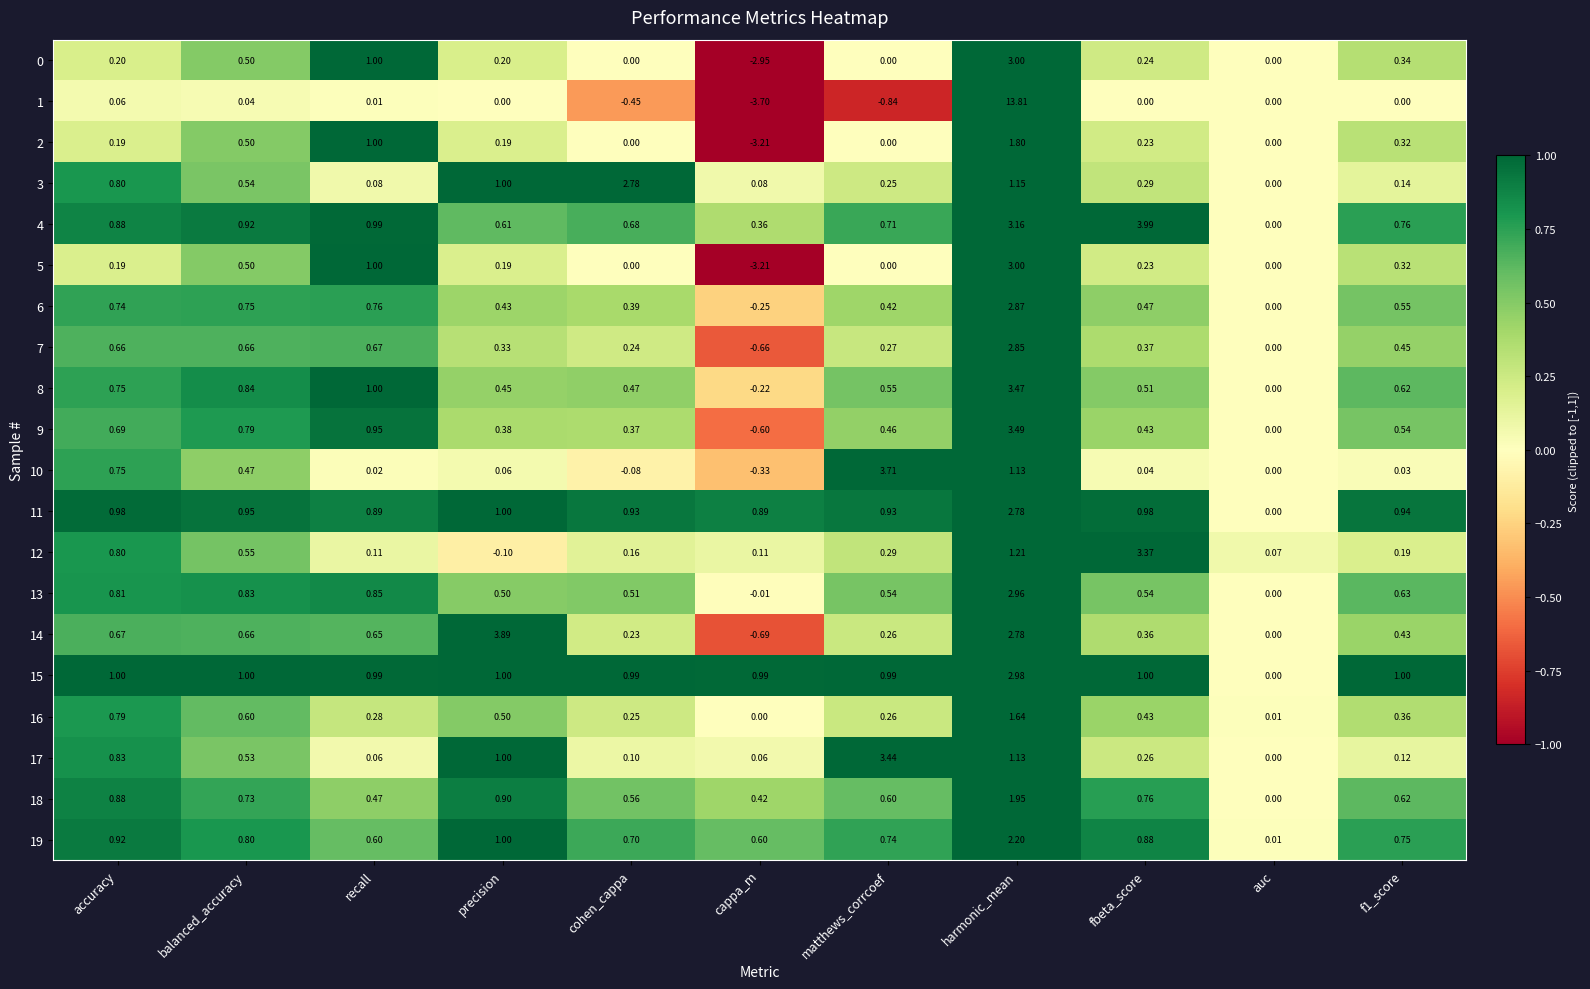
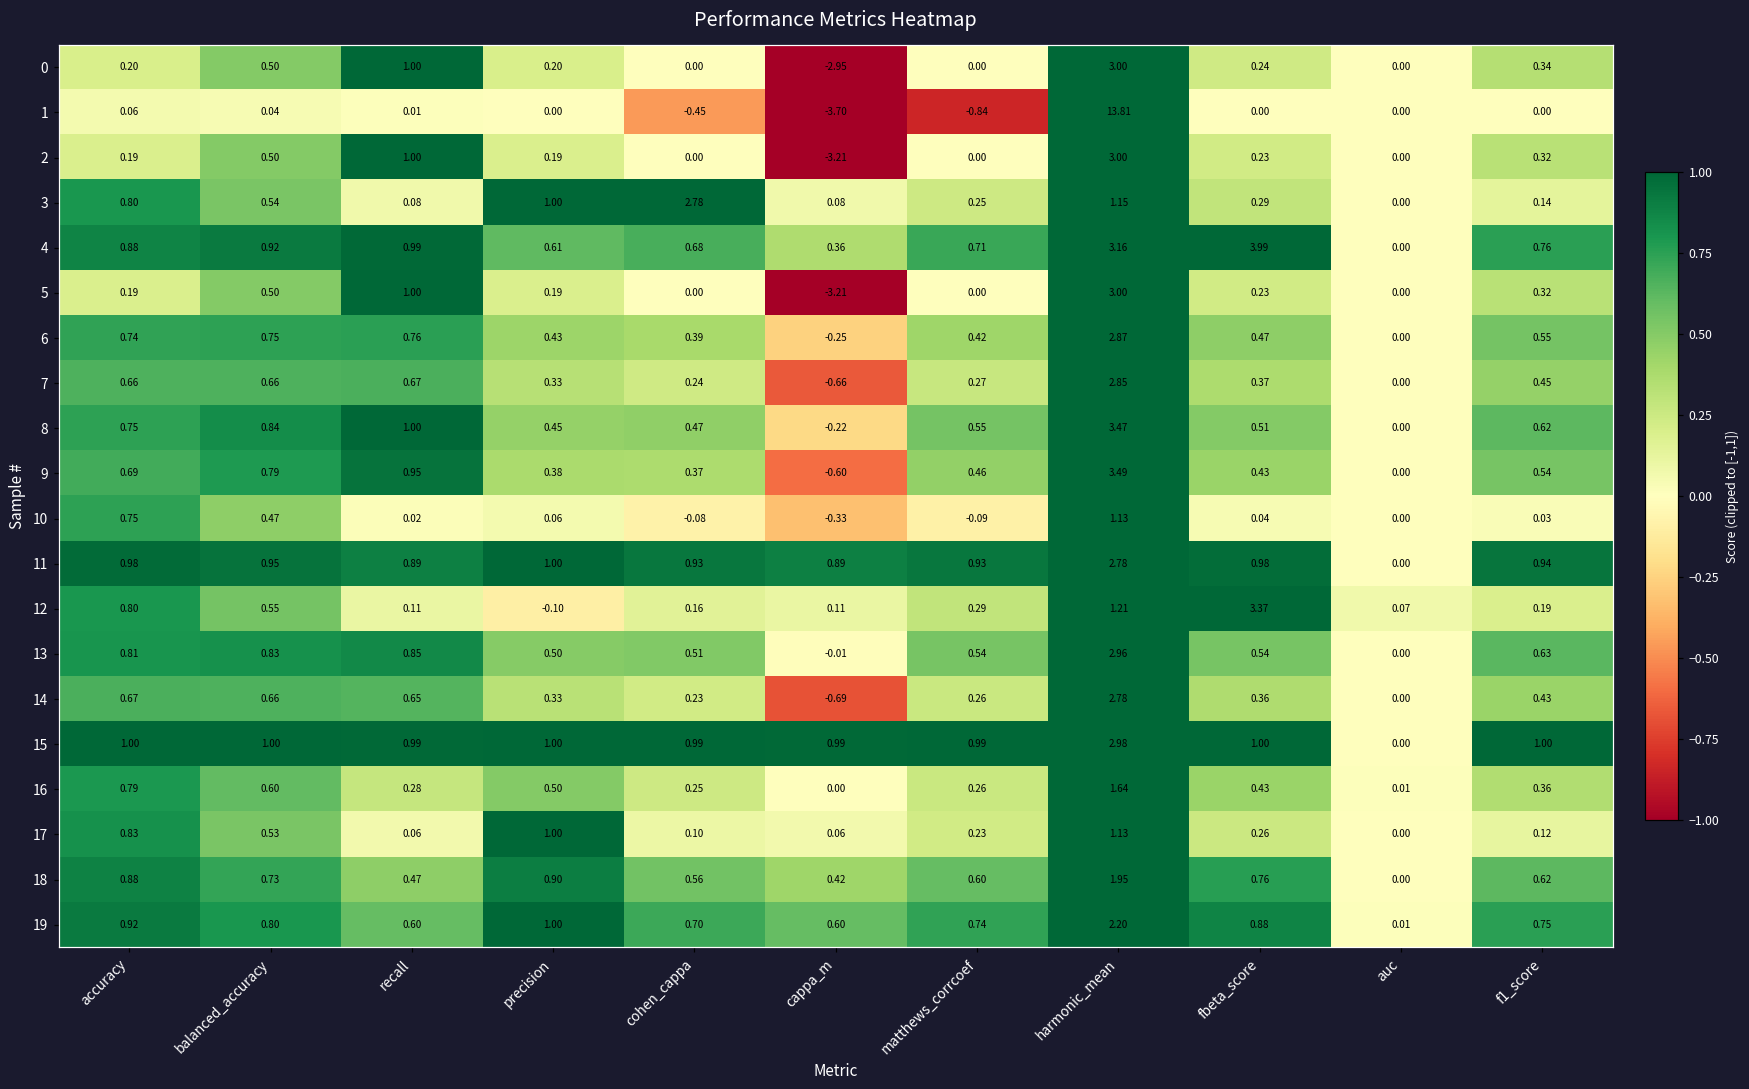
  {
    "2": {
      "accuracy": 0.19,
      "balanced_accuracy": 0.50,
      "recall": 1.00,
      "precision": 0.19,
      "cohen_cappa": 0.00,
      "cappa_m": -3.21,
      "matthews_corrcoef": 0.00,
-     "harmonic_mean": 1.80,
+     "harmonic_mean": 3.00,
      "fbeta_score": 0.23,
      "auc": 0.00,
      "f1_score": 0.32
    },
    "10": {
      "accuracy": 0.75,
      "balanced_accuracy": 0.47,
      "recall": 0.02,
      "precision": 0.06,
      "cohen_cappa": -0.08,
      "cappa_m": -0.33,
-     "matthews_corrcoef": 3.71,
+     "matthews_corrcoef": -0.09,
      "harmonic_mean": 1.13,
      "fbeta_score": 0.04,
      "auc": 0.00,
      "f1_score": 0.03
    },
    "14": {
      "accuracy": 0.67,
      "balanced_accuracy": 0.66,
      "recall": 0.65,
-     "precision": 3.89,
+     "precision": 0.33,
      "cohen_cappa": 0.23,
      "cappa_m": -0.69,
      "matthews_corrcoef": 0.26,
      "harmonic_mean": 2.78,
      "fbeta_score": 0.36,
      "auc": 0.00,
      "f1_score": 0.43
    },
    "17": {
      "accuracy": 0.83,
      "balanced_accuracy": 0.53,
      "recall": 0.06,
      "precision": 1.00,
      "cohen_cappa": 0.10,
      "cappa_m": 0.06,
-     "matthews_corrcoef": 3.44,
+     "matthews_corrcoef": 0.23,
      "harmonic_mean": 1.13,
      "fbeta_score": 0.26,
      "auc": 0.00,
      "f1_score": 0.12
    }
  }
